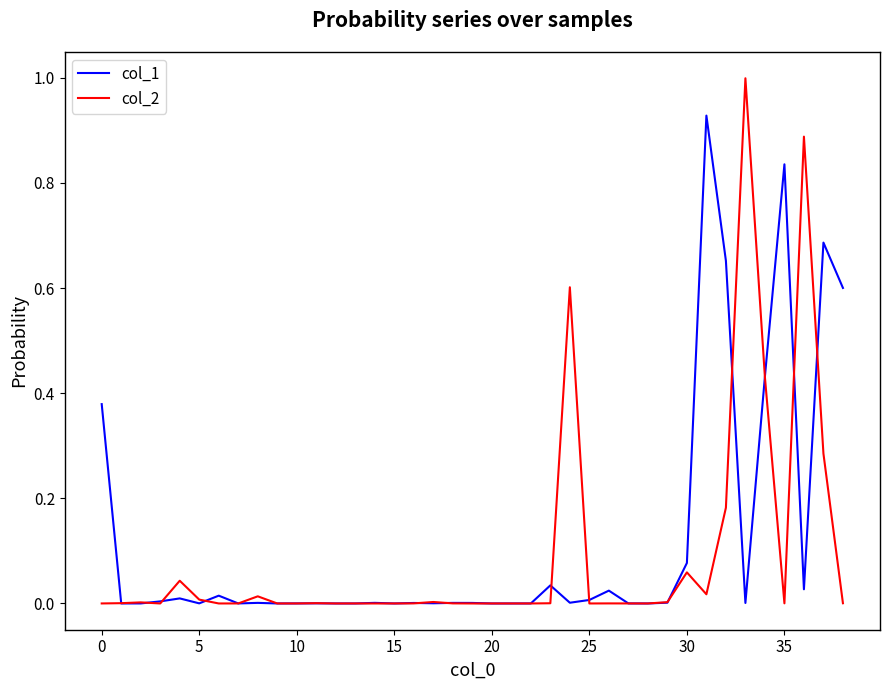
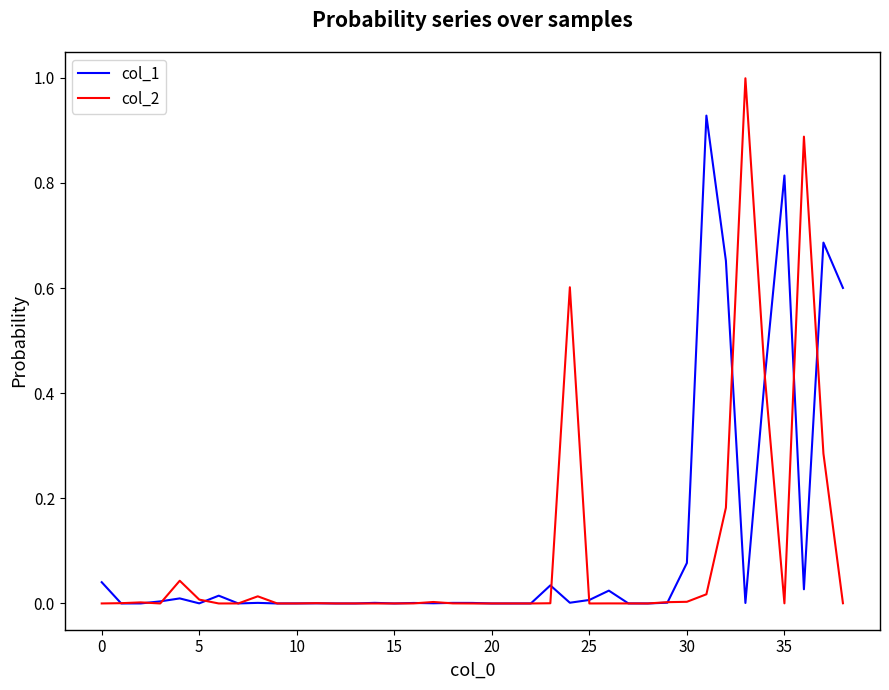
  {
    "col_1": {
-     "0": 0.38,
+     "0": 0.04,
      "5": 0.00,
      "25": 0.01,
      "30": 0.08,
-     "35": 0.84
+     "35": 0.81
    },
    "col_2": {
      "0": 0.00,
      "5": 0.01,
      "25": 0.00,
-     "30": 0.06,
+     "30": 0.00,
      "35": 0.00
    }
  }
